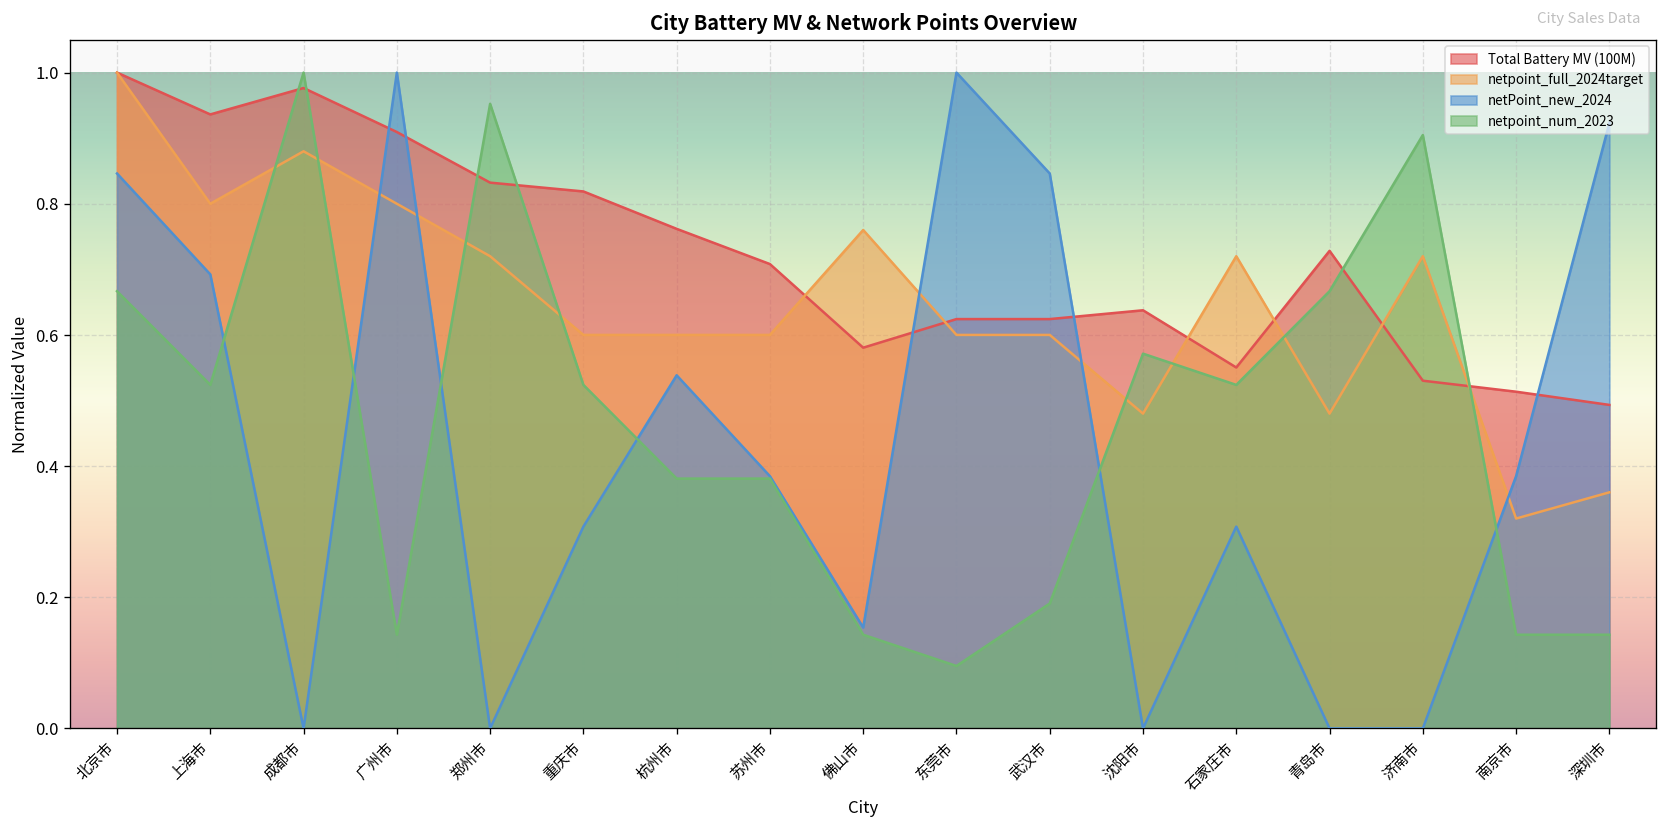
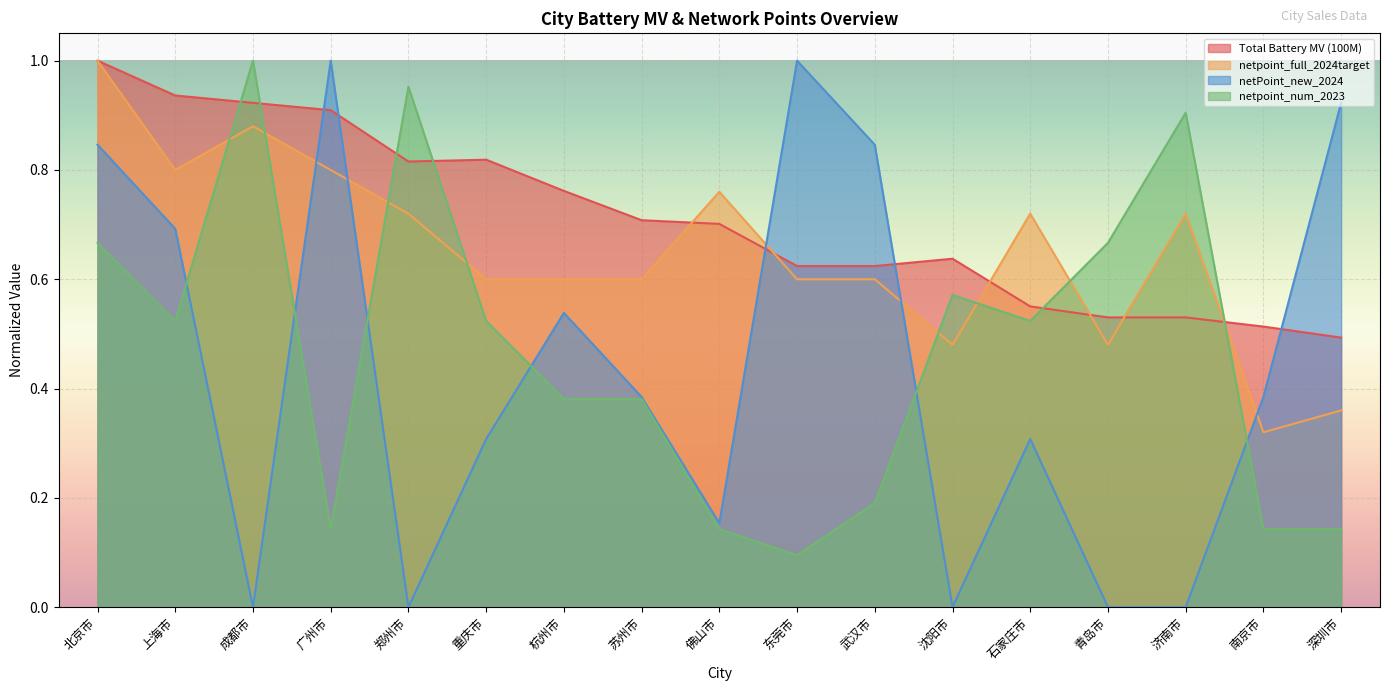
  {
    "Total Battery MV (100M)": {
      "上海市": 0.94,
-     "成都市": 0.98,
+     "成都市": 0.92,
      "广州市": 0.91,
-     "郑州市": 0.83,
+     "郑州市": 0.82,
      "重庆市": 0.82,
      "杭州市": 0.76,
      "苏州市": 0.71,
-     "佛山市": 0.58,
+     "佛山市": 0.70,
      "东莞市": 0.62,
      "武汉市": 0.62,
      "沈阳市": 0.64,
      "石家庄市": 0.55,
-     "青岛市": 0.73,
+     "青岛市": 0.53,
      "济南市": 0.53,
      "南京市": 0.51,
      "深圳市": 0.49
    },
    "netpoint_full_2024target": {
      "上海市": 0.80,
      "成都市": 0.88,
      "广州市": 0.80,
      "郑州市": 0.72,
      "重庆市": 0.60,
      "杭州市": 0.60,
      "苏州市": 0.60,
      "佛山市": 0.76,
      "东莞市": 0.60,
      "武汉市": 0.60,
      "沈阳市": 0.48,
      "石家庄市": 0.72,
      "青岛市": 0.48,
      "济南市": 0.72,
      "南京市": 0.32,
      "深圳市": 0.36
    },
    "netPoint_new_2024": {
      "北京市": 0.85,
      "上海市": 0.69,
      "成都市": 0.00,
      "广州市": 1.00,
      "郑州市": 0.00,
      "重庆市": 0.31,
      "杭州市": 0.54,
      "佛山市": 0.15,
      "东莞市": 1.00,
      "武汉市": 0.85,
      "沈阳市": 0.00,
      "石家庄市": 0.31,
      "青岛市": 0.00,
      "济南市": 0.00,
      "南京市": 0.38
    },
    "netpoint_num_2023": {
      "北京市": 0.67,
      "上海市": 0.52,
      "成都市": 1.00,
      "广州市": 0.14,
      "郑州市": 0.95,
      "重庆市": 0.52,
      "杭州市": 0.38,
      "佛山市": 0.14,
      "东莞市": 0.10,
      "武汉市": 0.19,
      "沈阳市": 0.57,
      "石家庄市": 0.52,
      "青岛市": 0.67,
      "济南市": 0.90,
      "南京市": 0.14,
      "深圳市": 0.14
    }
  }
